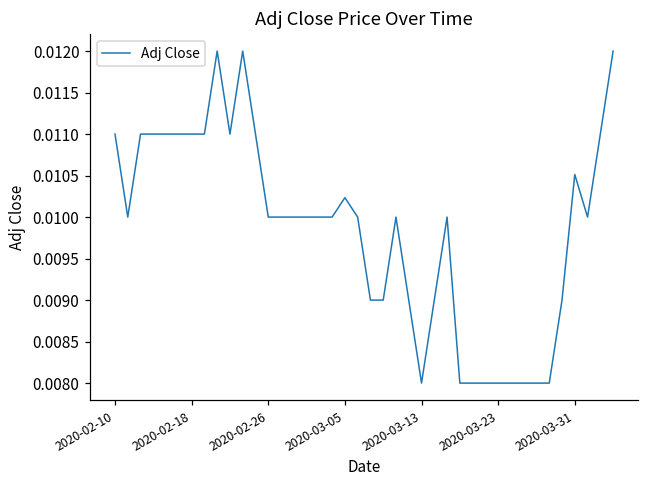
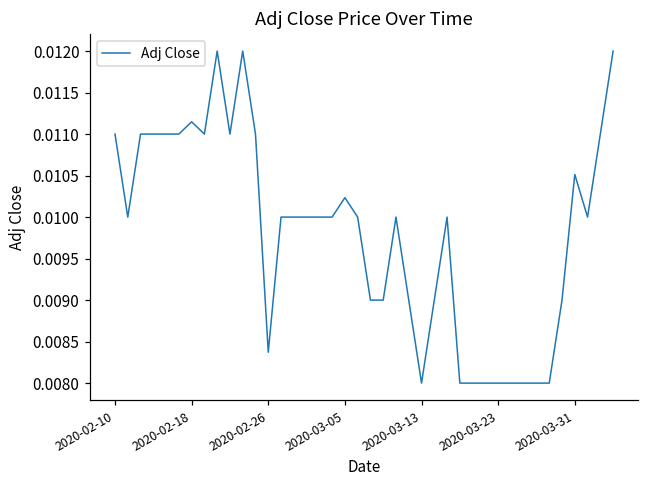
  {
    "2020-02-10": 0.0110,
-   "2020-02-18": 0.0110,
-   "2020-02-26": 0.0100,
+   "2020-02-18": 0.0111,
+   "2020-02-26": 0.0084,
    "2020-03-05": 0.0102,
    "2020-03-13": 0.0080,
    "2020-03-23": 0.0080,
    "2020-03-31": 0.0105
  }
